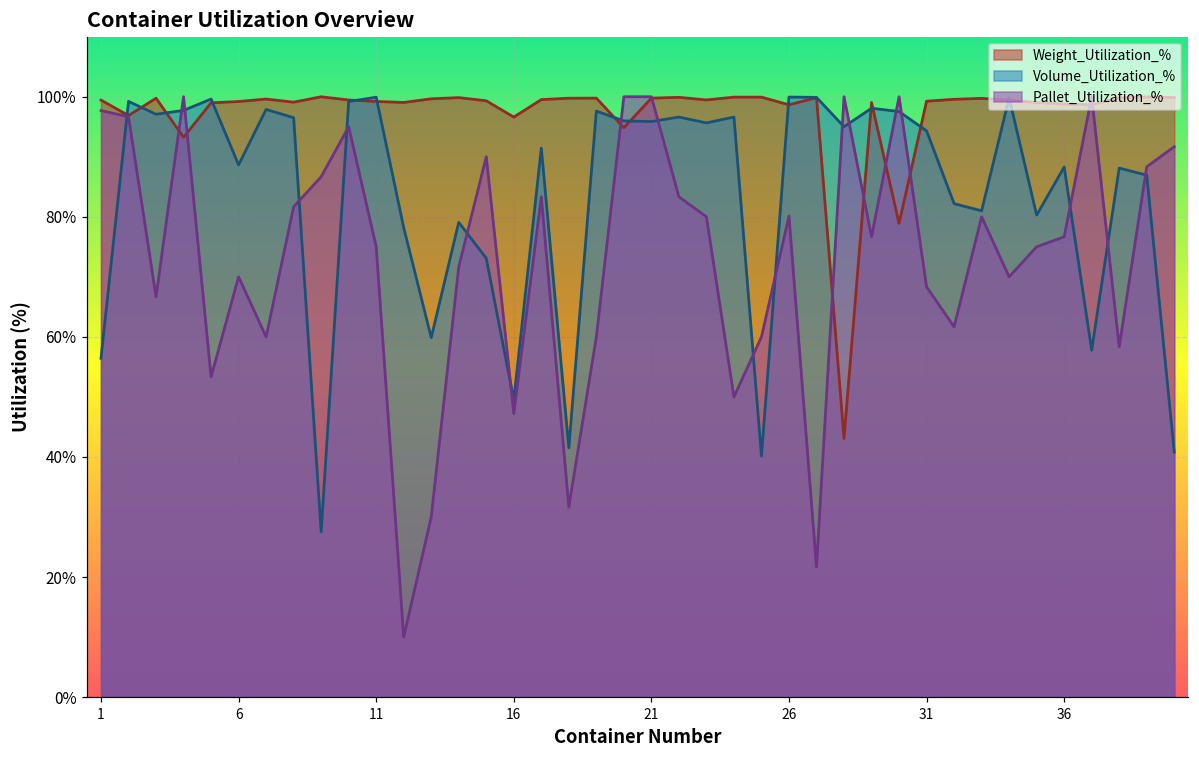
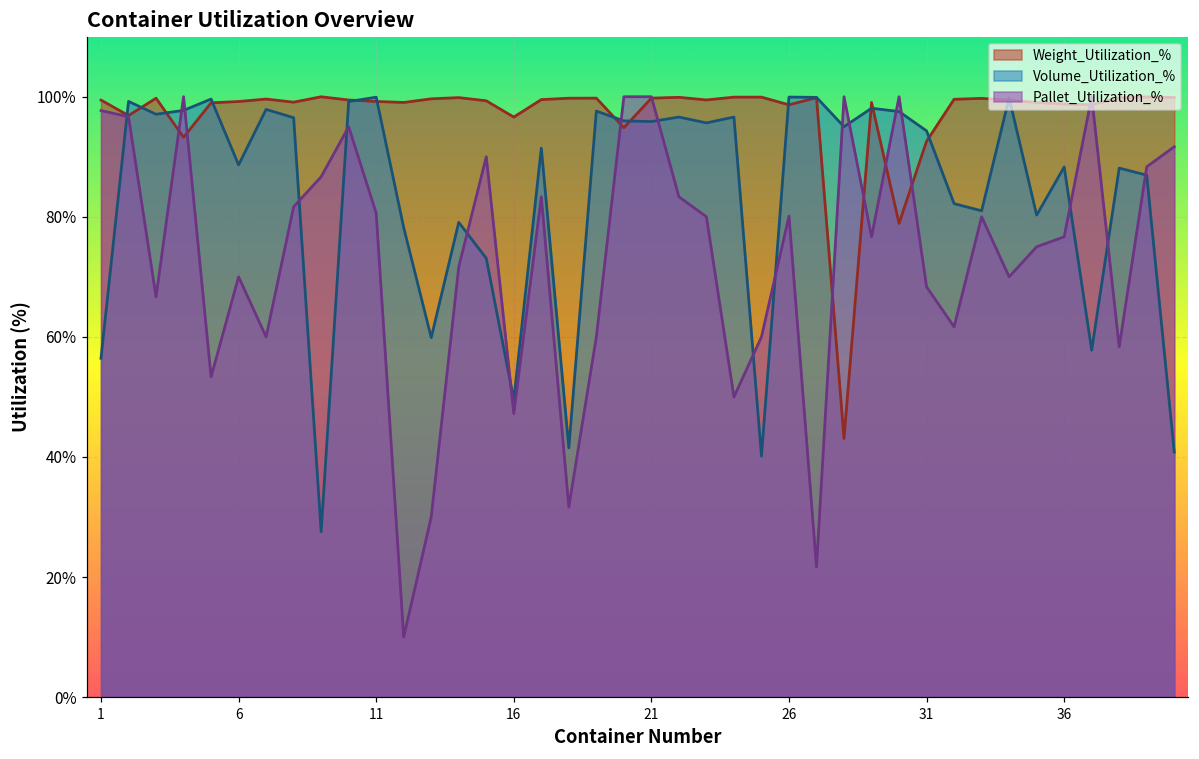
  {
    "Weight_Utilization_%": {
      "1": "99%",
      "6": "99%",
      "11": "99%",
      "16": "97%",
      "26": "99%",
-     "31": "99%"
+     "31": "93%"
    },
    "Volume_Utilization_%": {
      "1": "56%",
      "6": "89%",
      "11": "100%",
      "16": "50%",
      "21": "96%",
      "26": "100%",
      "31": "94%",
      "36": "88%"
    },
    "Pallet_Utilization_%": {
      "1": "98%",
      "6": "70%",
-     "11": "75%",
+     "11": "81%",
      "16": "47%",
      "26": "80%",
      "31": "68%",
      "36": "77%"
    }
  }
